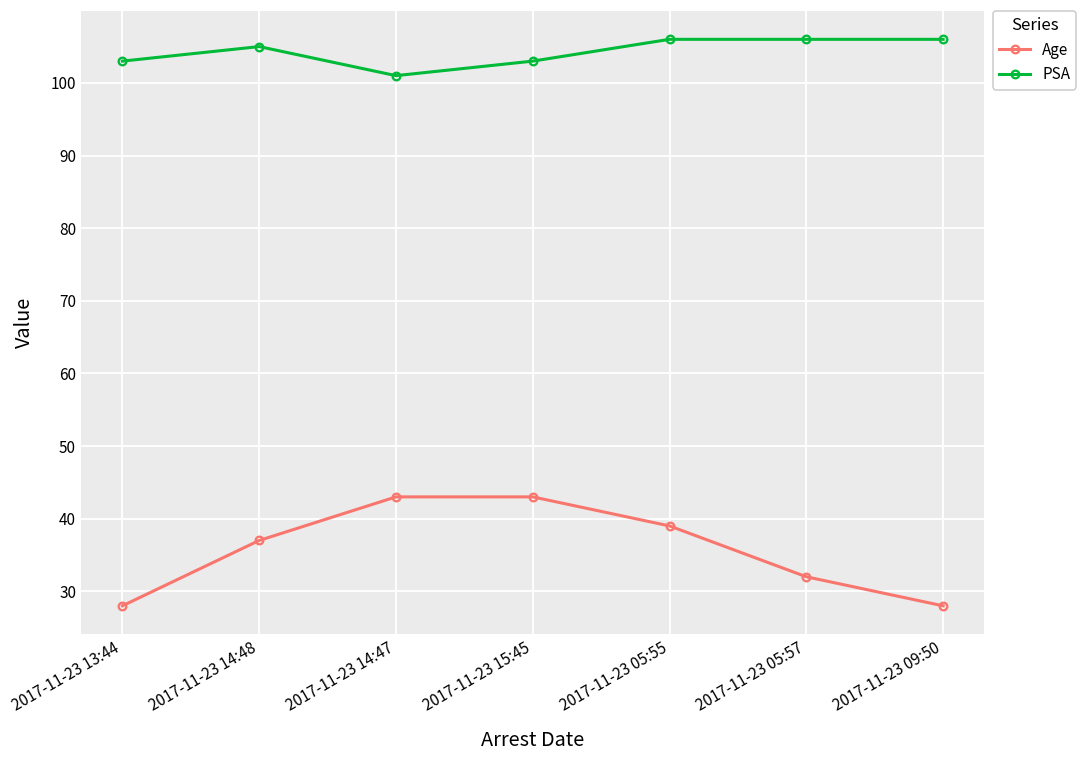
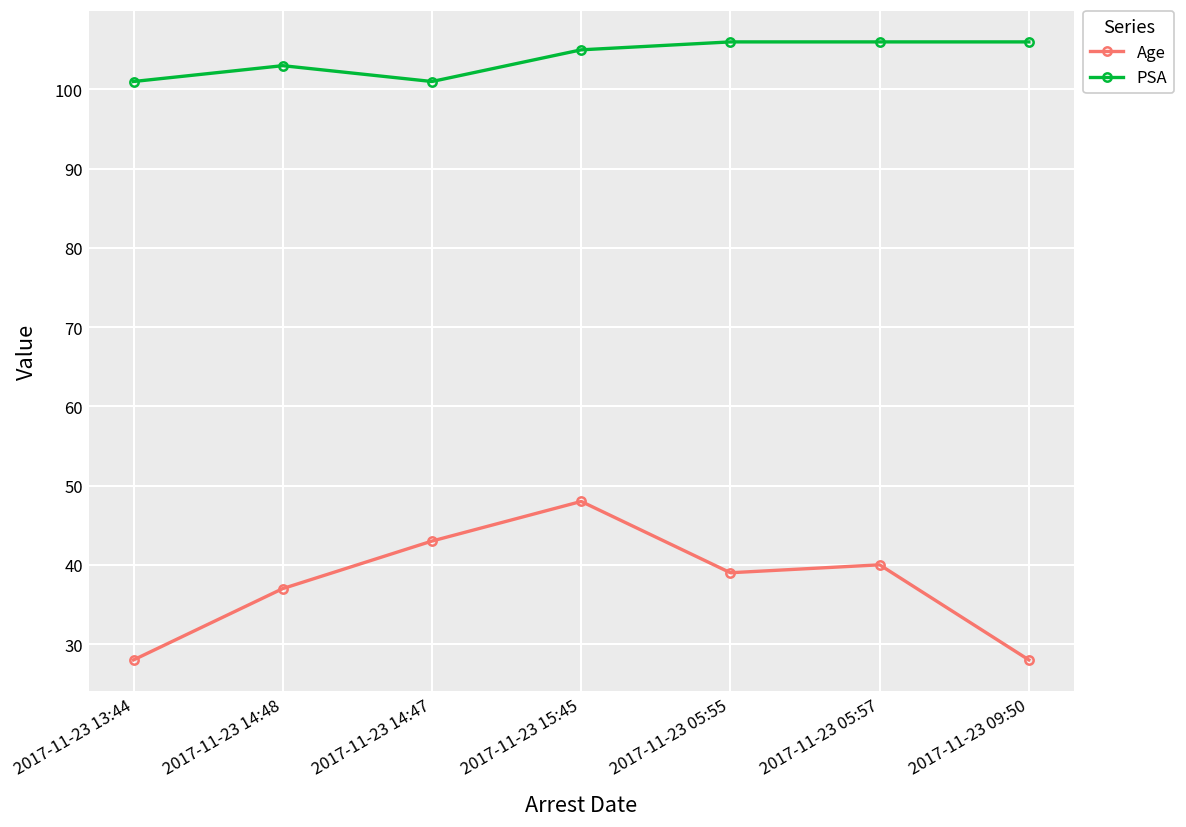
  {
    "Age": {
      "2017-11-23 13:44": 28,
      "2017-11-23 14:48": 37,
      "2017-11-23 14:47": 43,
-     "2017-11-23 15:45": 43,
+     "2017-11-23 15:45": 48,
      "2017-11-23 05:55": 39,
-     "2017-11-23 05:57": 32,
+     "2017-11-23 05:57": 40,
      "2017-11-23 09:50": 28
    },
    "PSA": {
-     "2017-11-23 13:44": 103,
-     "2017-11-23 14:48": 105,
+     "2017-11-23 13:44": 101,
+     "2017-11-23 14:48": 103,
      "2017-11-23 14:47": 101,
-     "2017-11-23 15:45": 103,
+     "2017-11-23 15:45": 105,
      "2017-11-23 05:55": 106,
      "2017-11-23 05:57": 106,
      "2017-11-23 09:50": 106
    }
  }
